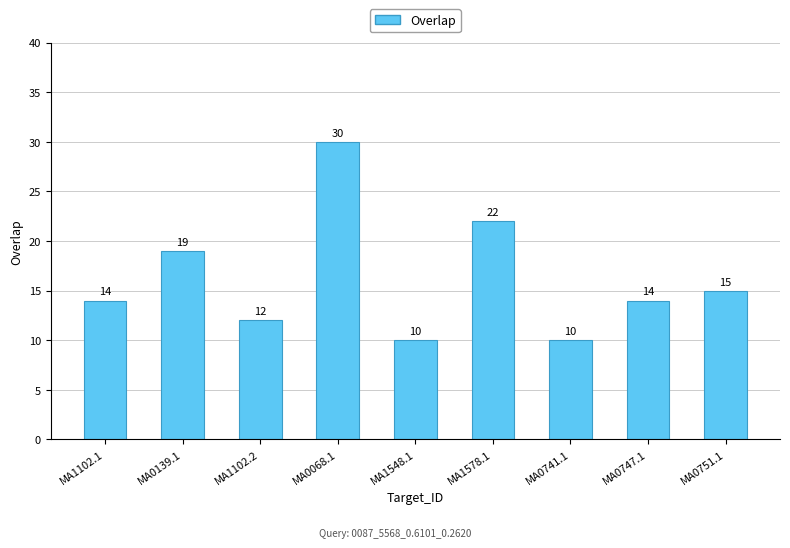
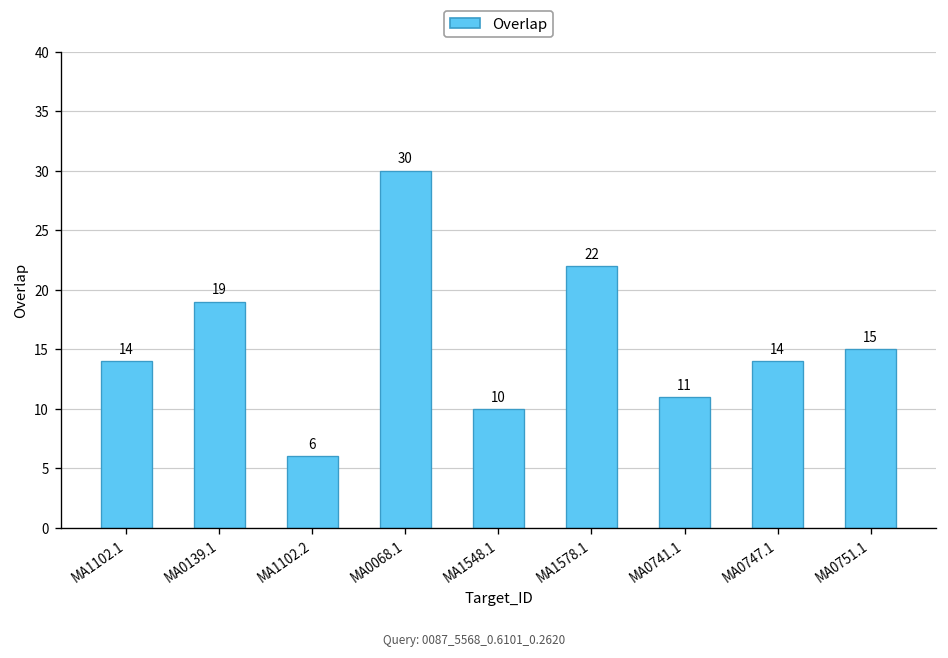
  {
    "MA1102.1": 14,
    "MA0139.1": 19,
-   "MA1102.2": 12,
+   "MA1102.2": 6,
    "MA0068.1": 30,
    "MA1548.1": 10,
    "MA1578.1": 22,
-   "MA0741.1": 10,
+   "MA0741.1": 11,
    "MA0747.1": 14,
    "MA0751.1": 15
  }
